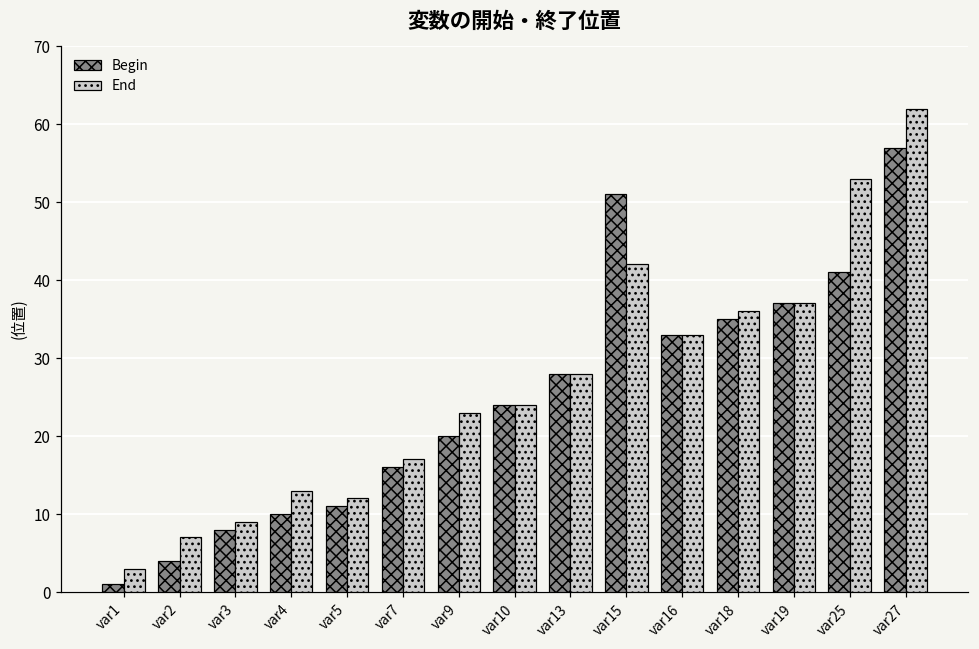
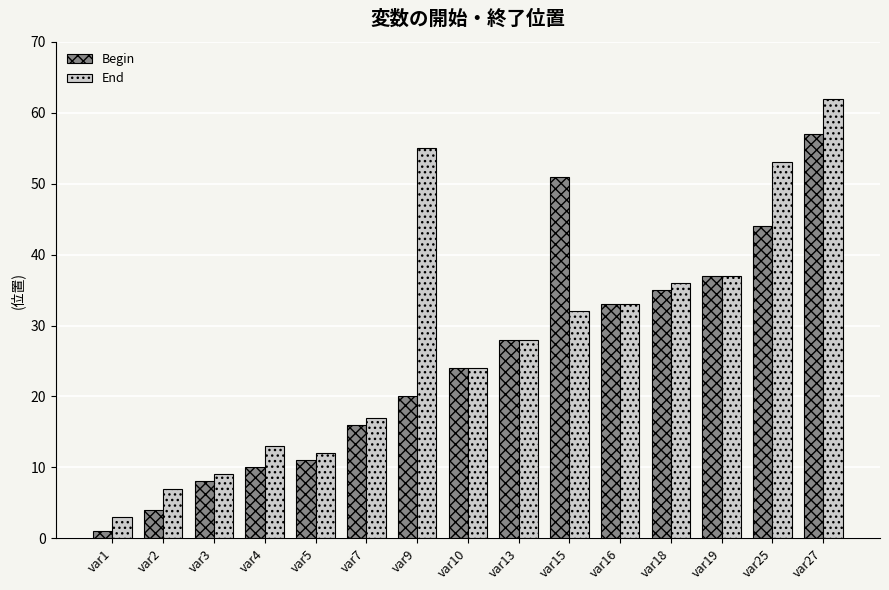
  {
    "Begin": {
      "var1": 1,
      "var2": 4,
      "var3": 8,
      "var4": 10,
      "var5": 11,
      "var7": 16,
      "var9": 20,
      "var10": 24,
      "var13": 28,
      "var15": 51,
      "var16": 33,
      "var18": 35,
      "var19": 37,
-     "var25": 41,
+     "var25": 44,
      "var27": 57
    },
    "End": {
      "var1": 3,
      "var2": 7,
      "var3": 9,
      "var4": 13,
      "var5": 12,
      "var7": 17,
-     "var9": 23,
+     "var9": 55,
      "var10": 24,
      "var13": 28,
-     "var15": 42,
+     "var15": 32,
      "var16": 33,
      "var18": 36,
      "var19": 37,
      "var25": 53,
      "var27": 62
    }
  }
